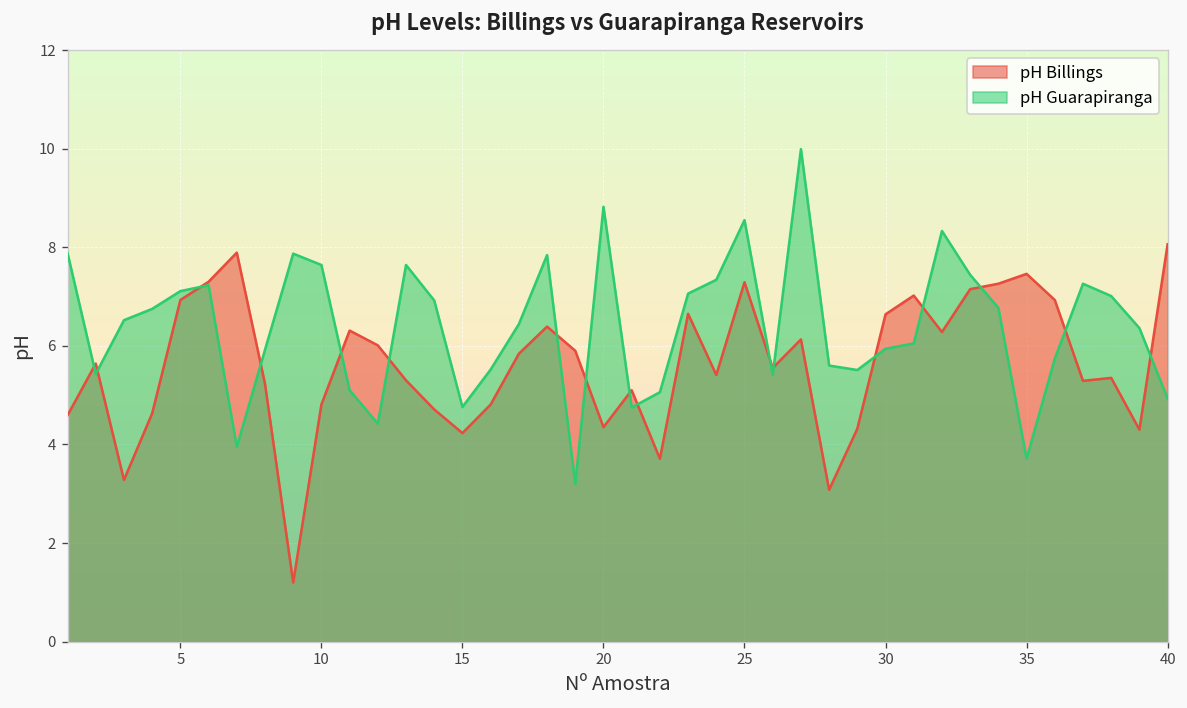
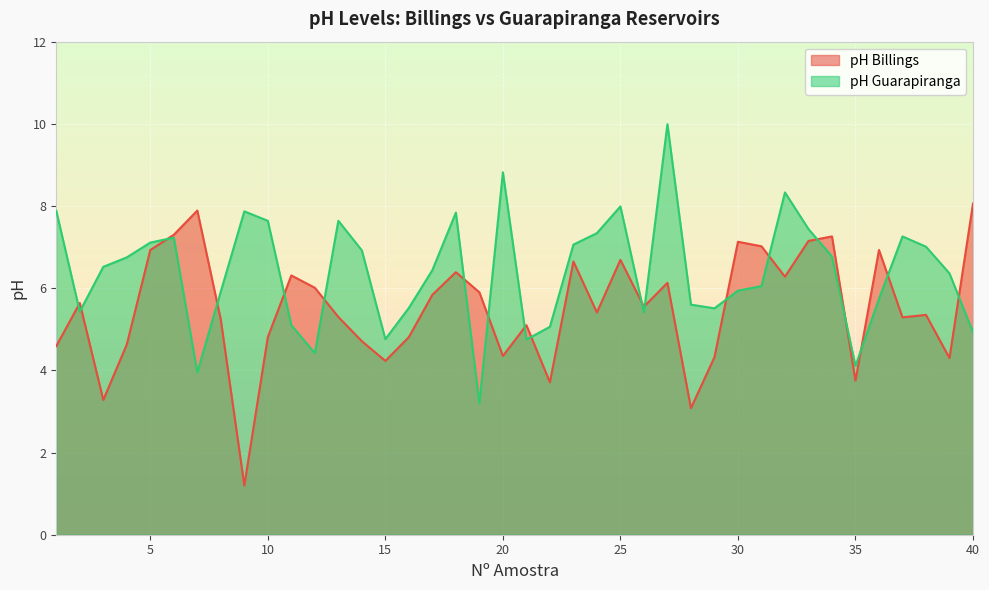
  {
    "pH Billings": {
      "5": 6.9,
      "10": 4.8,
      "15": 4.2,
      "20": 4.4,
-     "25": 7.3,
-     "30": 6.6,
-     "35": 7.5,
+     "25": 6.7,
+     "30": 7.1,
+     "35": 3.8,
      "40": 8.1
    },
    "pH Guarapiranga": {
      "5": 7.1,
      "10": 7.6,
      "15": 4.8,
      "20": 8.8,
-     "25": 8.6,
+     "25": 8.0,
      "30": 5.9,
-     "35": 3.7,
+     "35": 4.1,
      "40": 4.9
    }
  }
